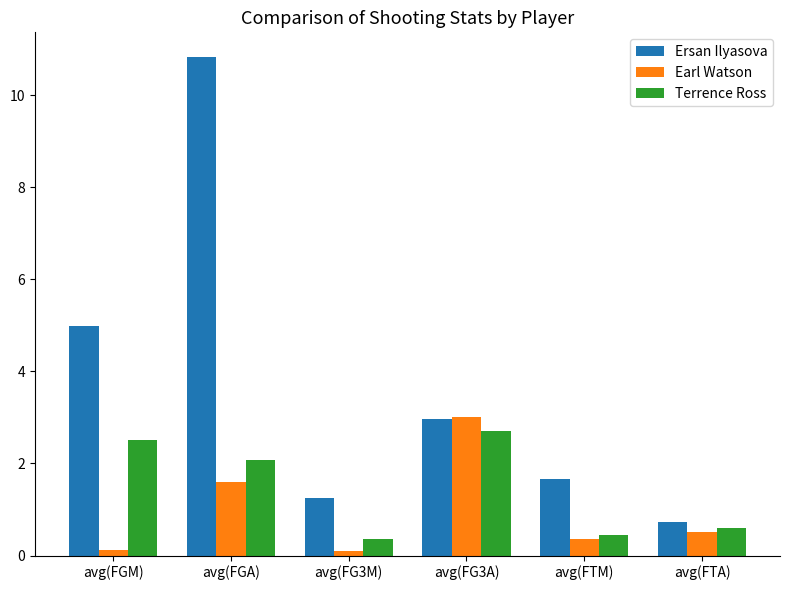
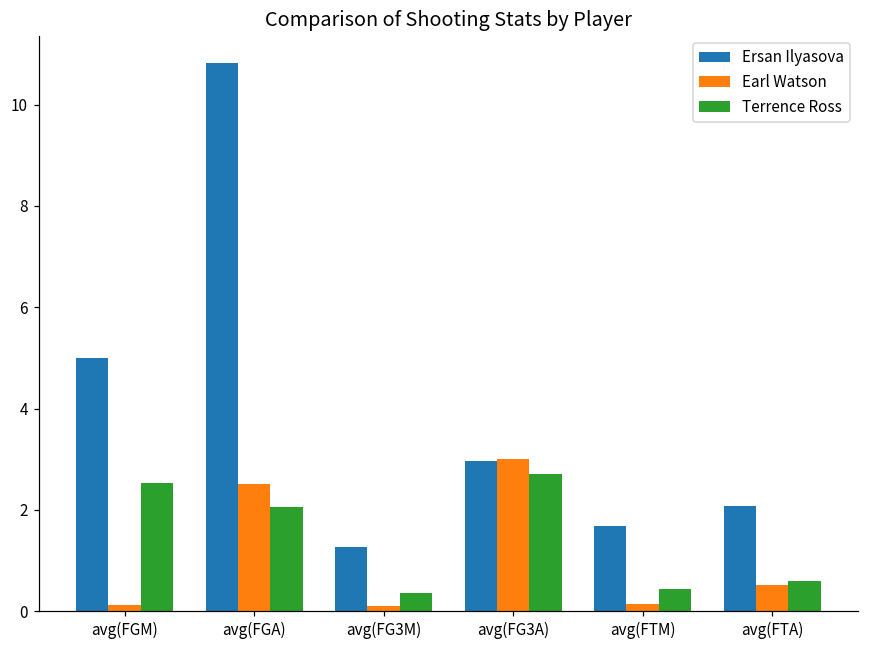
  {
    "Ersan Ilyasova": {
      "avg(FGM)": 5.0,
      "avg(FGA)": 10.8,
      "avg(FG3M)": 1.3,
      "avg(FG3A)": 3.0,
      "avg(FTM)": 1.7,
-     "avg(FTA)": 0.7
+     "avg(FTA)": 2.1
    },
    "Earl Watson": {
      "avg(FGM)": 0.1,
-     "avg(FGA)": 1.6,
+     "avg(FGA)": 2.5,
      "avg(FG3M)": 0.1,
      "avg(FG3A)": 3.0,
-     "avg(FTM)": 0.4,
+     "avg(FTM)": 0.1,
      "avg(FTA)": 0.5
    },
    "Terrence Ross": {
      "avg(FGM)": 2.5,
      "avg(FGA)": 2.1,
      "avg(FG3M)": 0.4,
      "avg(FG3A)": 2.7,
      "avg(FTM)": 0.4,
      "avg(FTA)": 0.6
    }
  }
